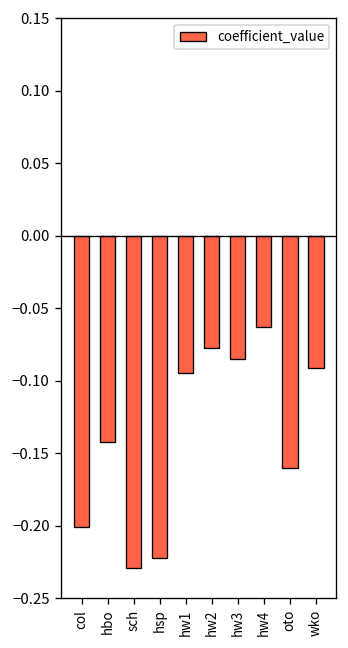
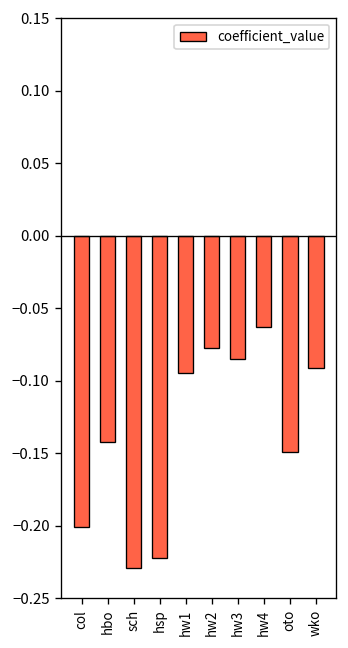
  {
    "col": -0.201,
    "hbo": -0.142,
    "sch": -0.229,
    "hsp": -0.222,
    "hw1": -0.095,
    "hw2": -0.078,
    "hw3": -0.085,
    "hw4": -0.063,
-   "oto": -0.160,
+   "oto": -0.149,
    "wko": -0.091
  }
